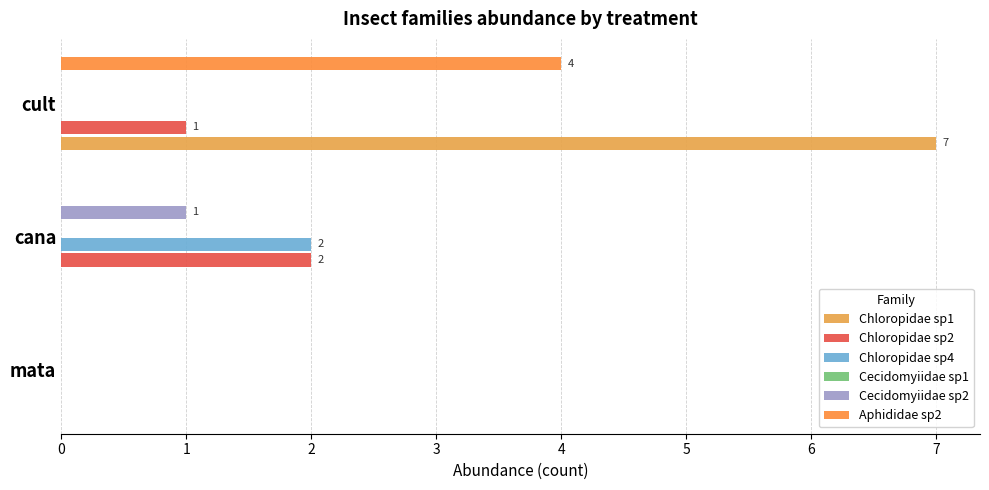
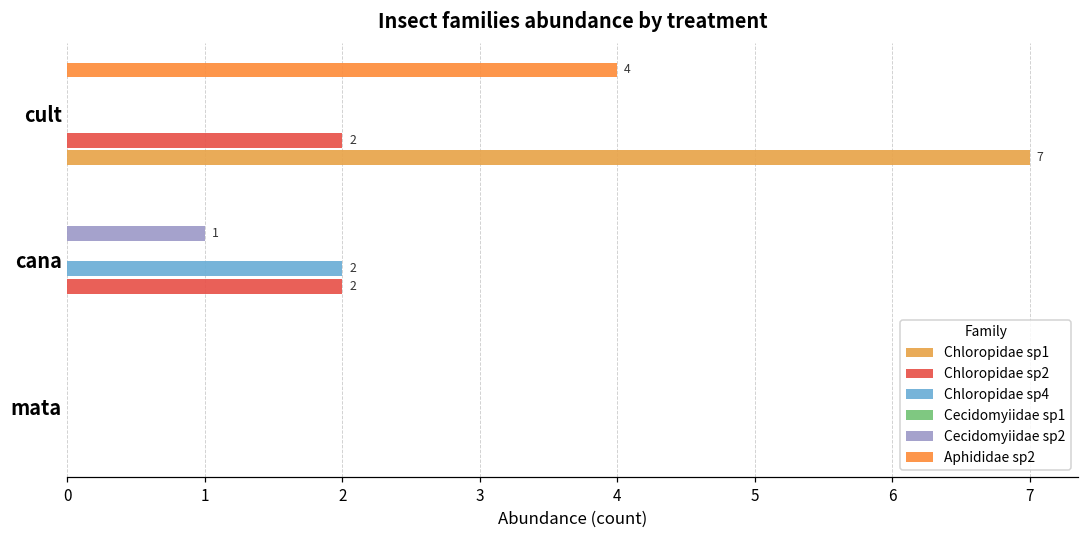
  {
    "Chloropidae sp2": {
-     "cult": 1,
+     "cult": 2,
      "cana": 2
    },
    "Cecidomyiidae sp1": {
      "cult": 0.00,
      "cana": 0.00,
      "mata": 0.00
    }
  }
